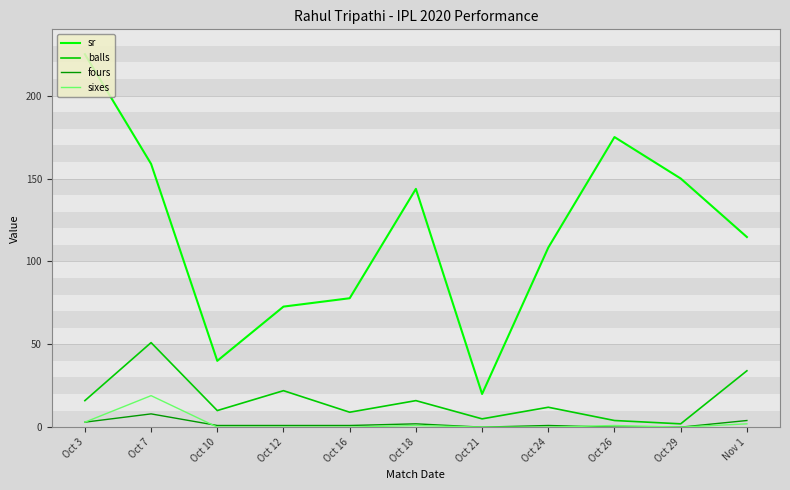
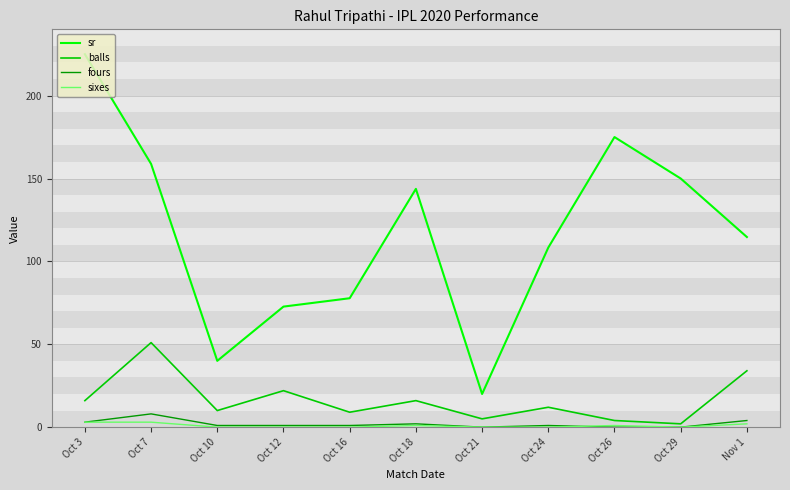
  {
    "sixes": {
-     "Oct 7": 19,
+     "Oct 7": 3,
      "Nov 1": 2
    }
  }
